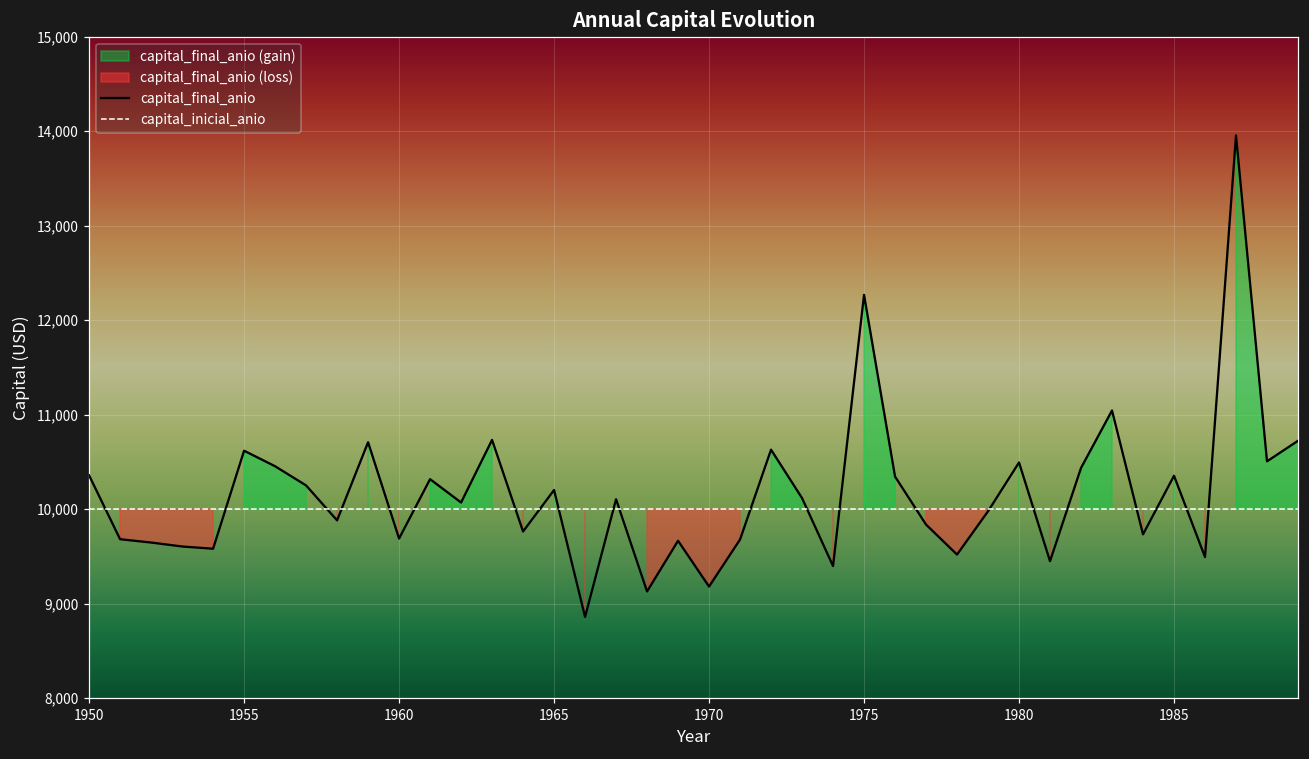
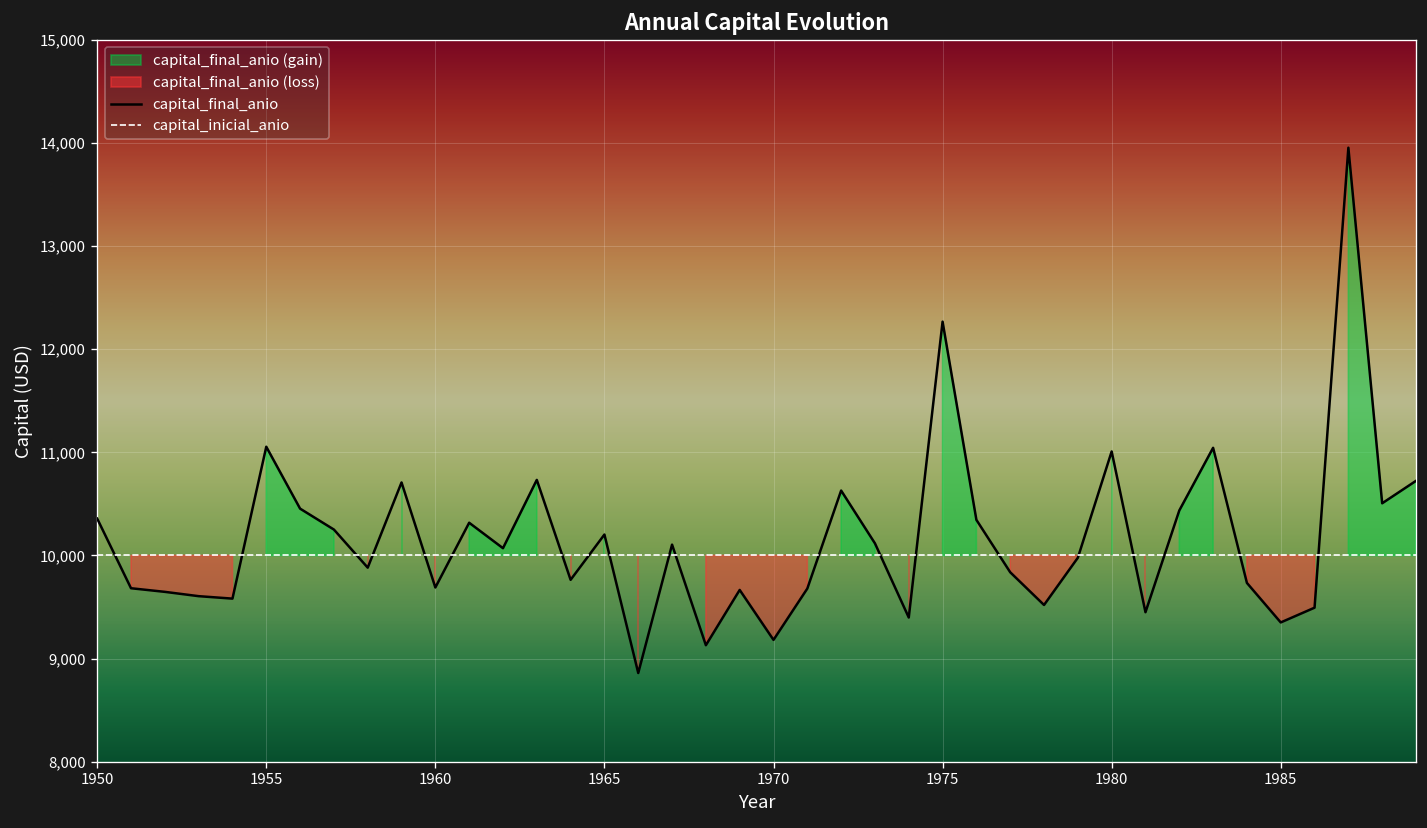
  {
    "capital_final_anio": {
      "1950": "10,400",
-     "1955": "10,600",
+     "1955": "11,100",
      "1960": "9,700",
      "1965": "10,200",
      "1970": "9,200",
      "1975": "12,300",
-     "1980": "10,500",
-     "1985": "10,400"
+     "1980": "11,000",
+     "1985": "9,400"
    },
    "capital_inicial_anio": {
      "1950": "10,000",
      "1955": "10,000",
      "1960": "10,000",
      "1965": "10,000",
      "1970": "10,000",
      "1975": "10,000",
      "1980": "10,000",
      "1985": "10,000"
    }
  }
